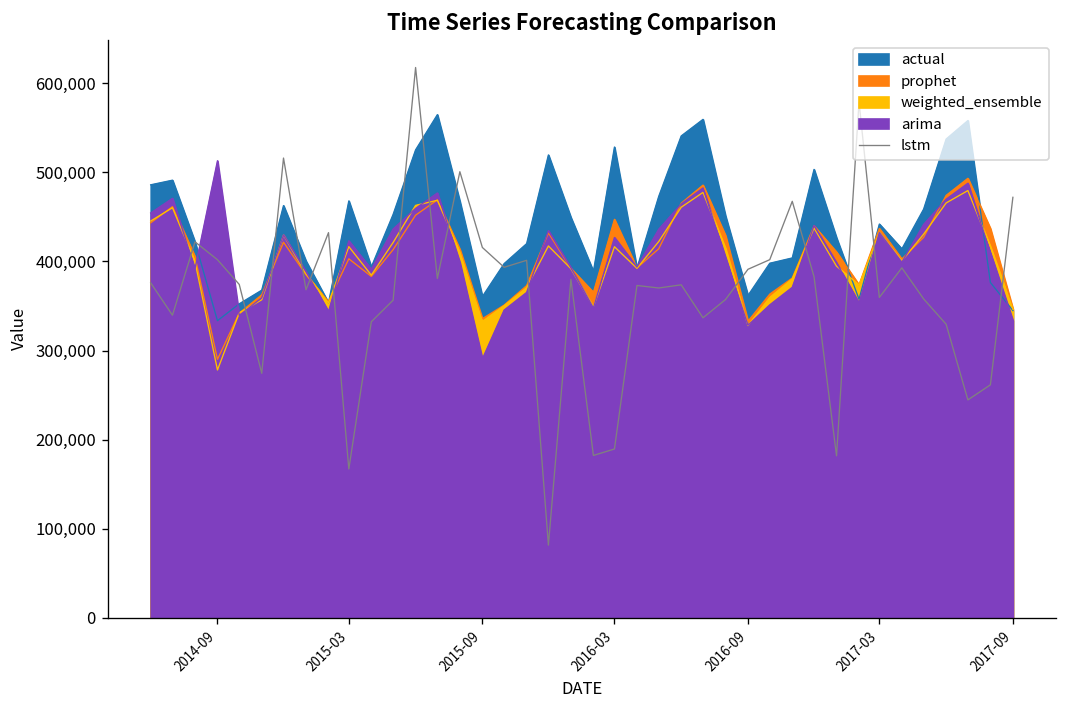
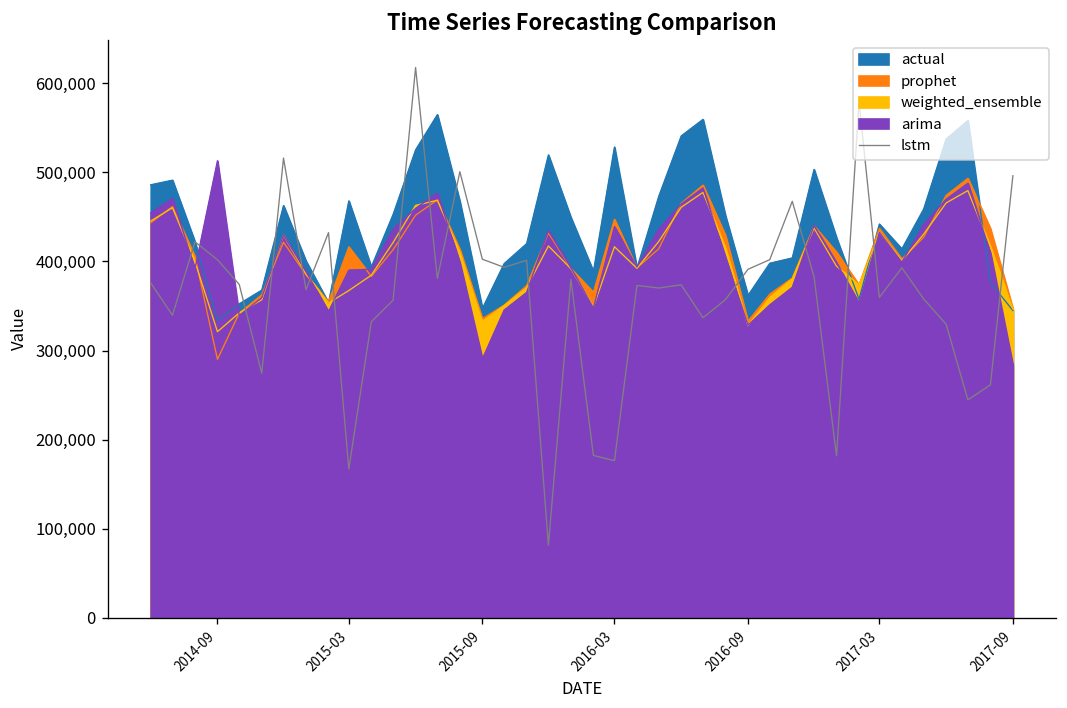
  {
    "actual": {
      "2014-09": "330,000",
      "2015-03": "470,000",
-     "2015-09": "360,000",
+     "2015-09": "350,000",
      "2016-03": "530,000",
      "2016-09": "360,000",
      "2017-03": "440,000"
    },
    "prophet": {
      "2014-09": "290,000",
-     "2015-03": "400,000",
+     "2015-03": "420,000",
      "2016-03": "450,000",
      "2016-09": "330,000",
      "2017-03": "440,000"
    },
    "weighted_ensemble": {
-     "2014-09": "280,000",
-     "2015-03": "420,000",
+     "2014-09": "320,000",
+     "2015-03": "370,000",
      "2016-03": "420,000"
    },
    "arima": {
      "2014-09": "510,000",
-     "2015-03": "420,000",
+     "2015-03": "390,000",
      "2015-09": "290,000",
-     "2016-03": "430,000",
-     "2017-09": "330,000"
+     "2016-03": "440,000",
+     "2017-09": "280,000"
    },
    "lstm": {
      "2014-09": "400,000",
      "2015-03": "170,000",
-     "2015-09": "420,000",
-     "2016-03": "190,000",
+     "2015-09": "400,000",
+     "2016-03": "180,000",
      "2016-09": "390,000",
      "2017-03": "360,000",
-     "2017-09": "470,000"
+     "2017-09": "500,000"
    }
  }
